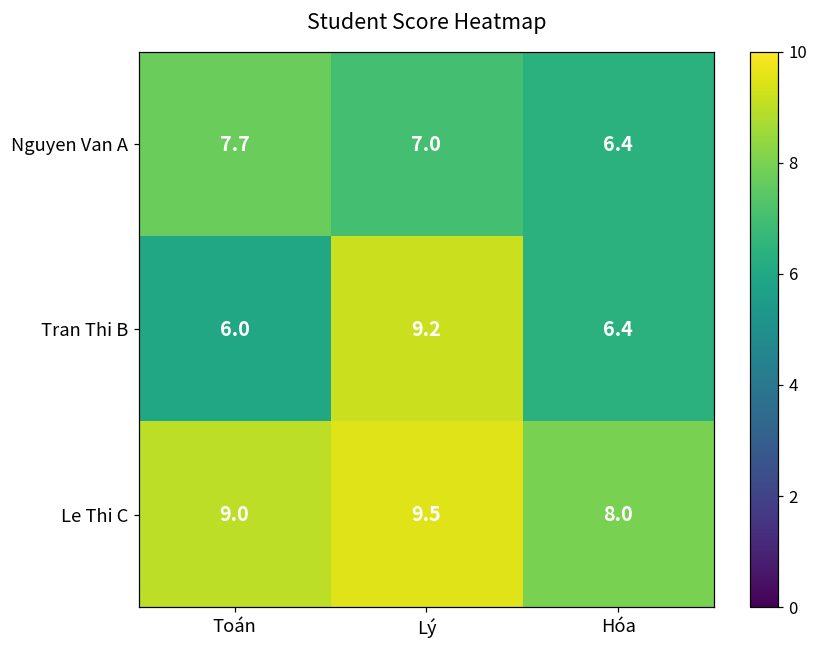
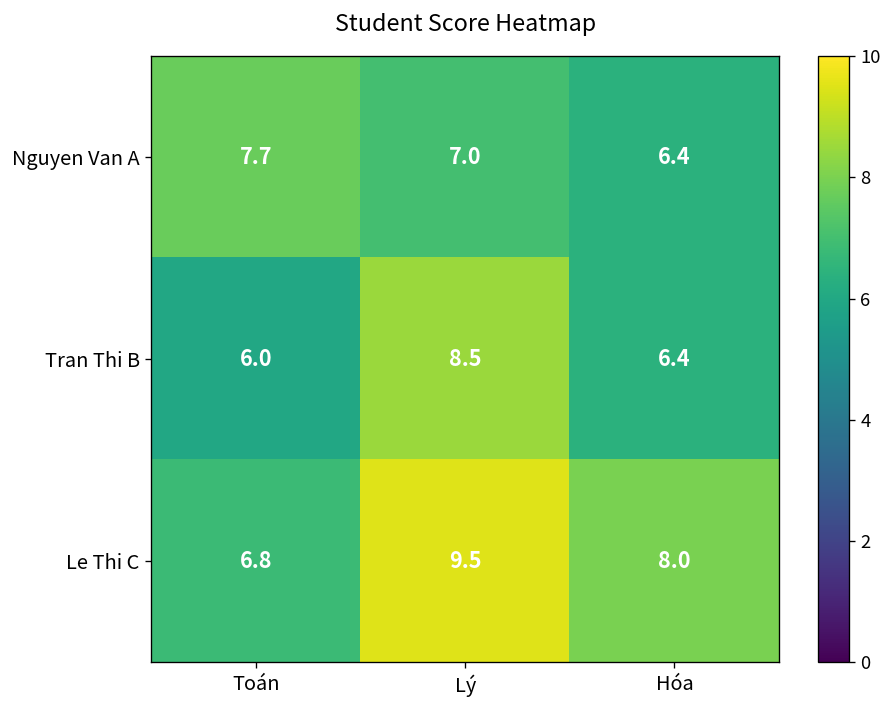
  {
    "Nguyen Van A": {
      "Toán": 7.7,
      "Lý": 7.0,
      "Hóa": 6.4
    },
    "Tran Thi B": {
      "Toán": 6.0,
-     "Lý": 9.2,
+     "Lý": 8.5,
      "Hóa": 6.4
    },
    "Le Thi C": {
-     "Toán": 9.0,
+     "Toán": 6.8,
      "Lý": 9.5,
      "Hóa": 8.0
    }
  }
